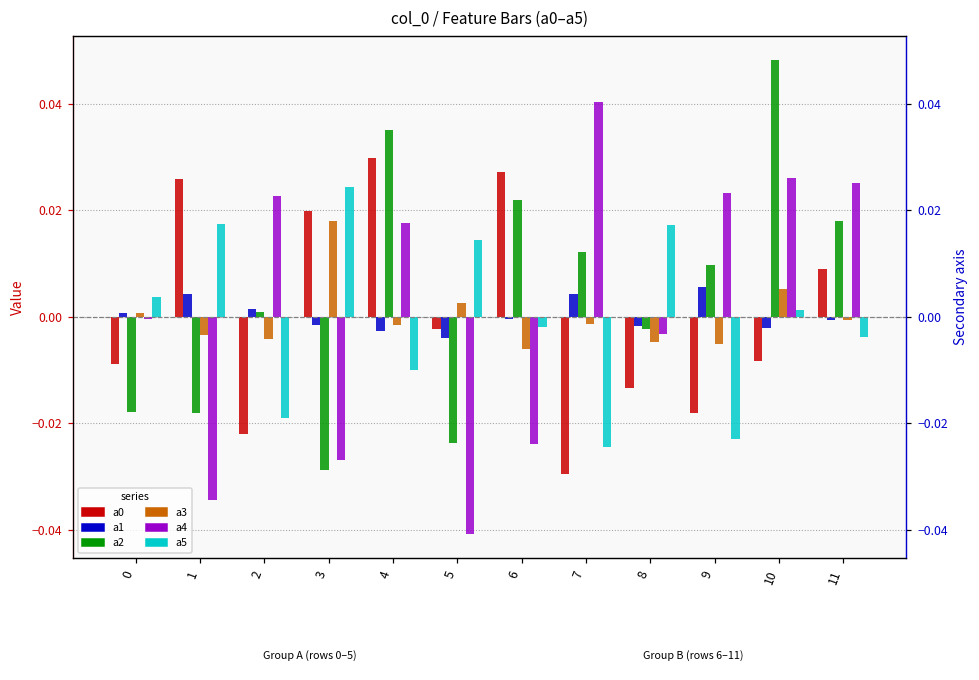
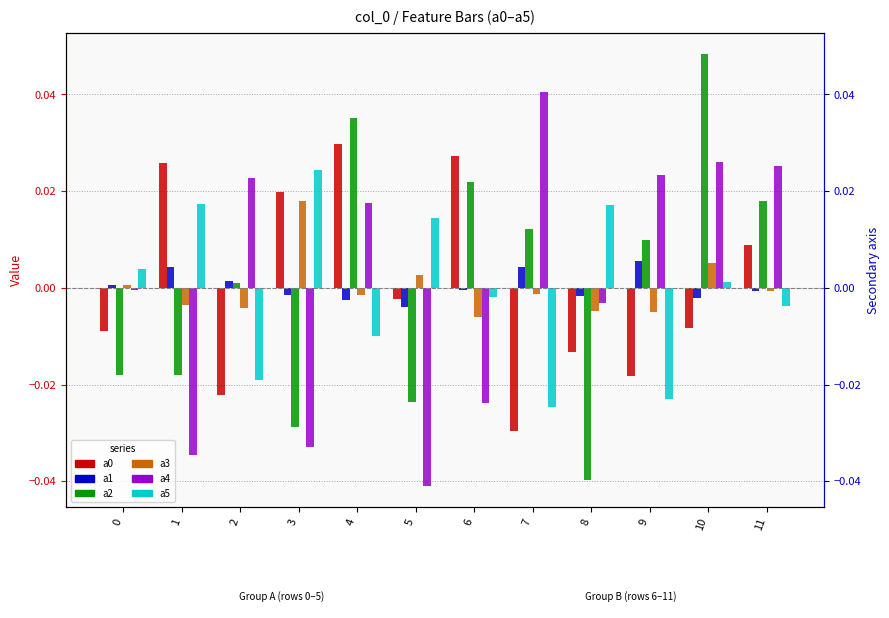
  {
    "a0": {
      "0": -0.009,
      "1": 0.026,
      "2": -0.022,
      "3": 0.020,
      "4": 0.030,
      "5": -0.002,
      "6": 0.027,
      "7": -0.030,
      "8": -0.013,
      "9": -0.018,
      "10": -0.008,
      "11": 0.009
    },
    "a1": {
      "0": 0.001,
      "1": 0.004,
      "2": 0.001,
      "3": -0.002,
      "4": -0.003,
      "5": -0.004,
      "7": 0.004,
      "8": -0.002,
      "9": 0.006,
      "10": -0.002,
      "11": -0.001
    },
    "a2": {
      "0": -0.018,
      "1": -0.018,
      "2": 0.001,
      "3": -0.029,
      "4": 0.035,
      "5": -0.024,
      "6": 0.022,
      "7": 0.012,
-     "8": -0.002,
+     "8": -0.040,
      "9": 0.010,
      "10": 0.048,
      "11": 0.018
    },
    "a3": {
      "0": 0.001,
      "1": -0.003,
      "2": -0.004,
      "3": 0.018,
      "4": -0.001,
      "5": 0.003,
      "6": -0.006,
      "7": -0.001,
      "8": -0.005,
      "9": -0.005,
      "10": 0.005,
      "11": -0.001
    },
    "a4": {
      "1": -0.034,
      "2": 0.023,
-     "3": -0.027,
+     "3": -0.033,
      "4": 0.018,
      "5": -0.041,
      "6": -0.024,
      "7": 0.040,
      "8": -0.003,
      "9": 0.023,
      "10": 0.026,
      "11": 0.025
    },
    "a5": {
      "0": 0.004,
      "1": 0.017,
      "2": -0.019,
      "3": 0.024,
      "4": -0.010,
      "5": 0.014,
      "6": -0.002,
      "7": -0.025,
      "8": 0.017,
      "9": -0.023,
      "10": 0.001,
      "11": -0.004
    }
  }
